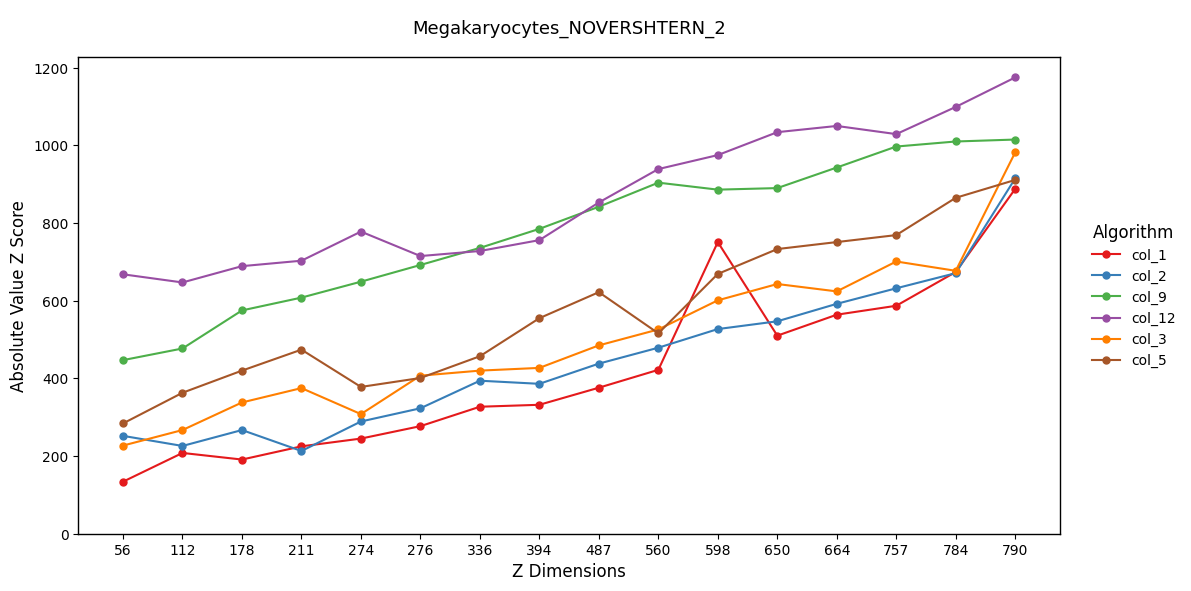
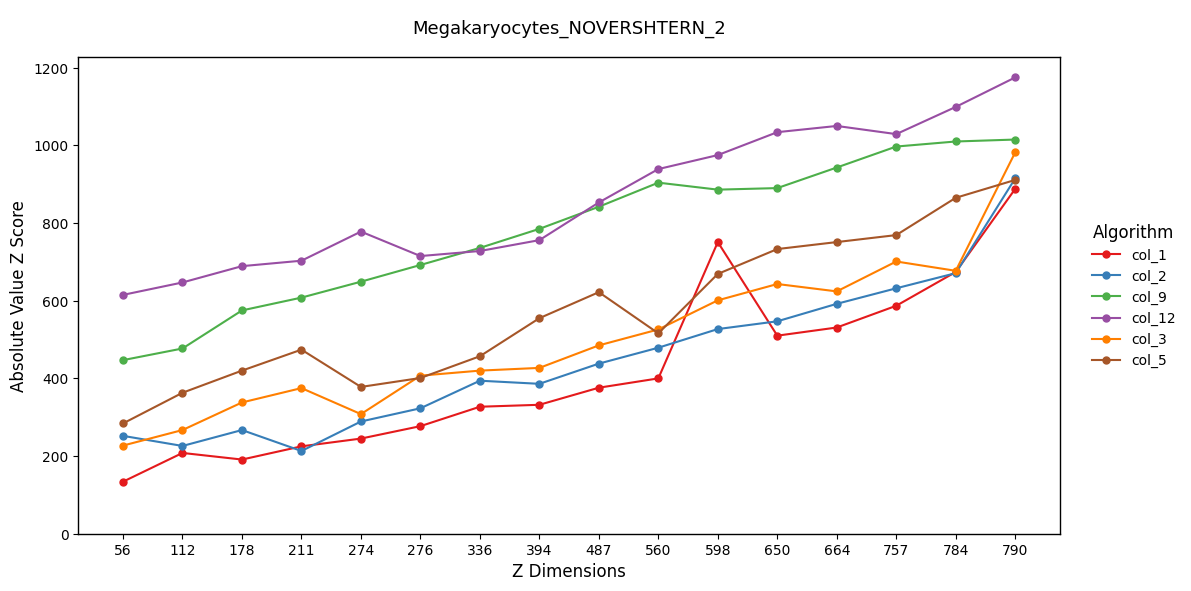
  {
    "col_1": {
      "56": 130,
      "112": 210,
      "178": 190,
      "211": 230,
      "274": 250,
      "276": 280,
      "336": 330,
      "394": 330,
      "487": 380,
-     "560": 420,
+     "560": 400,
      "598": 750,
      "650": 510,
-     "664": 560,
+     "664": 530,
      "757": 590,
      "790": 890
    },
    "col_2": {
      "56": 250,
      "112": 230,
      "178": 270,
      "211": 210,
      "274": 290,
      "276": 320,
      "336": 390,
      "394": 390,
      "487": 440,
      "560": 480,
      "598": 530,
      "650": 550,
      "664": 590,
      "757": 630
    },
    "col_9": {
      "56": 450,
      "112": 480,
      "178": 580,
      "211": 610,
      "274": 650,
      "276": 690,
      "336": 740,
      "394": 790,
      "487": 840,
      "560": 900,
      "598": 890,
      "650": 890,
      "664": 940,
      "757": 1000,
      "784": 1010,
      "790": 1020
    },
    "col_12": {
-     "56": 670,
+     "56": 620,
      "112": 650,
      "178": 690,
      "211": 700,
      "274": 780,
      "276": 720,
      "336": 730,
      "394": 760,
      "487": 850,
      "560": 940,
      "598": 980,
      "650": 1030,
      "664": 1050,
      "757": 1030,
      "784": 1100,
      "790": 1180
    },
    "col_3": {
      "56": 230,
      "112": 270,
      "178": 340,
      "211": 380,
      "274": 310,
      "336": 420,
      "394": 430,
      "487": 490,
      "560": 530,
      "598": 600,
      "650": 640,
      "664": 620,
      "757": 700,
      "790": 980
    },
    "col_5": {
      "56": 280,
      "112": 360,
      "178": 420,
      "211": 470,
      "274": 380,
      "336": 460,
      "394": 560,
      "487": 620,
      "560": 520,
      "598": 670,
      "650": 730,
      "664": 750,
      "757": 770,
      "784": 870
    }
  }
